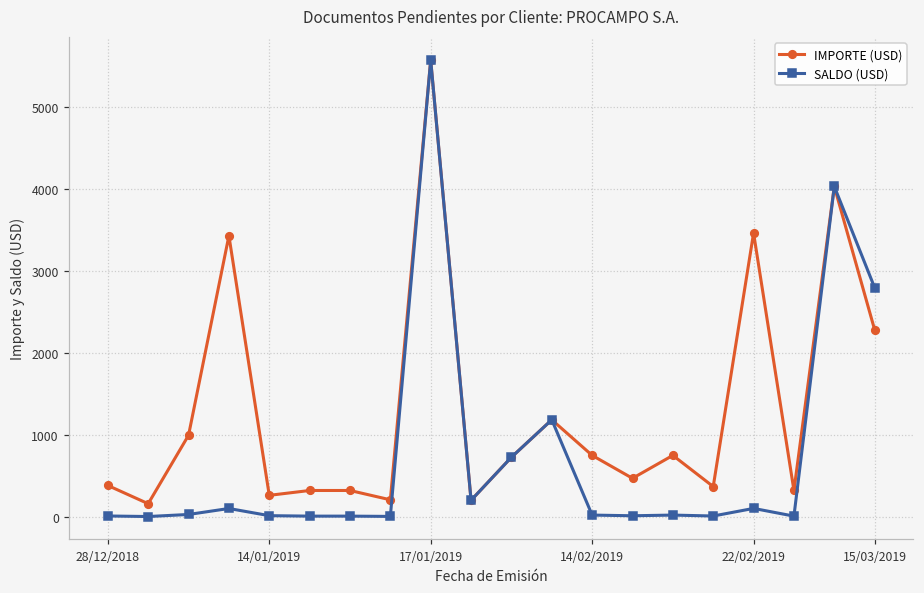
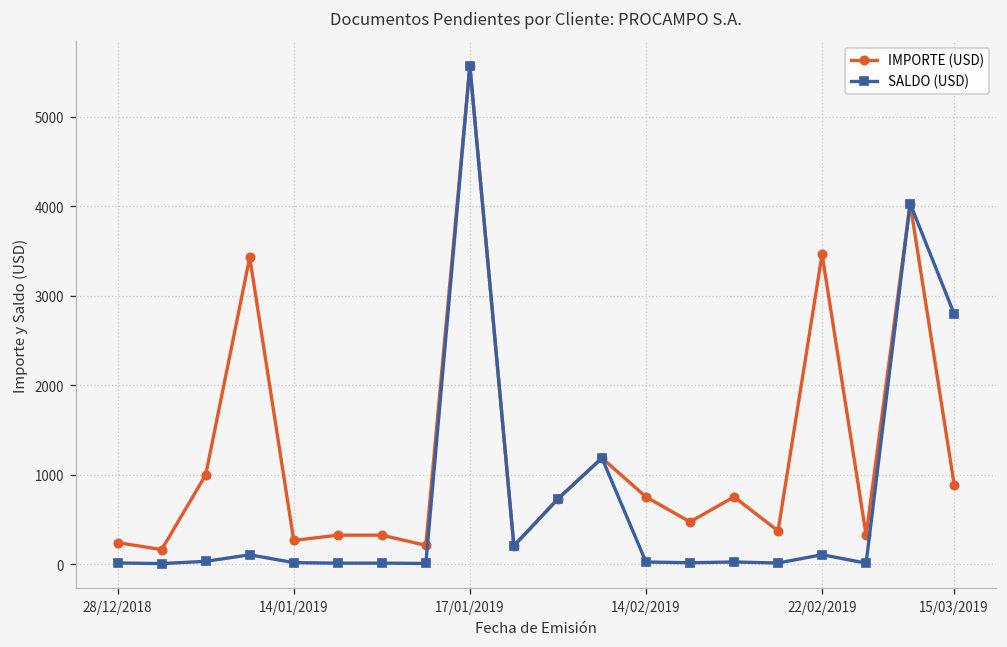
  {
    "IMPORTE (USD)": {
-     "28/12/2018": 400,
+     "28/12/2018": 200,
      "14/01/2019": 300,
-     "15/03/2019": 2300
+     "15/03/2019": 900
    },
    "SALDO (USD)": {
      "28/12/2018": 0,
      "14/01/2019": 0,
      "15/03/2019": 2800
    }
  }
